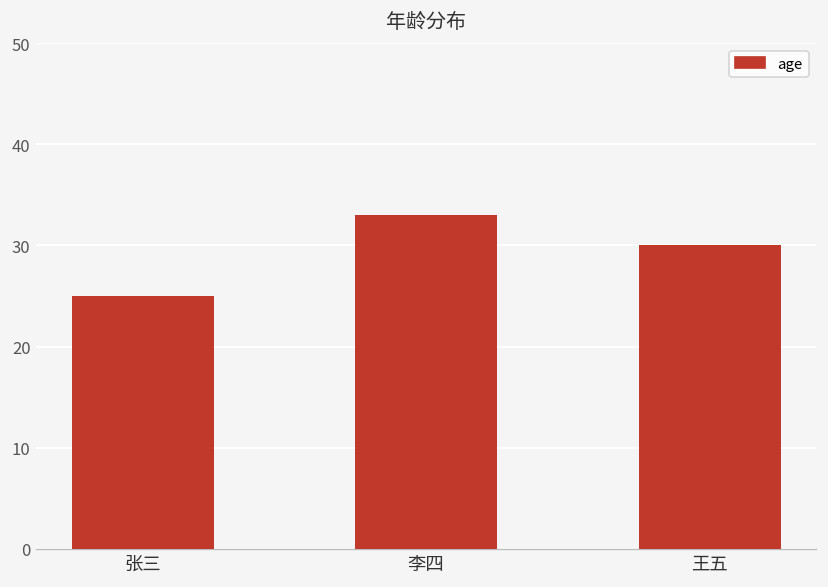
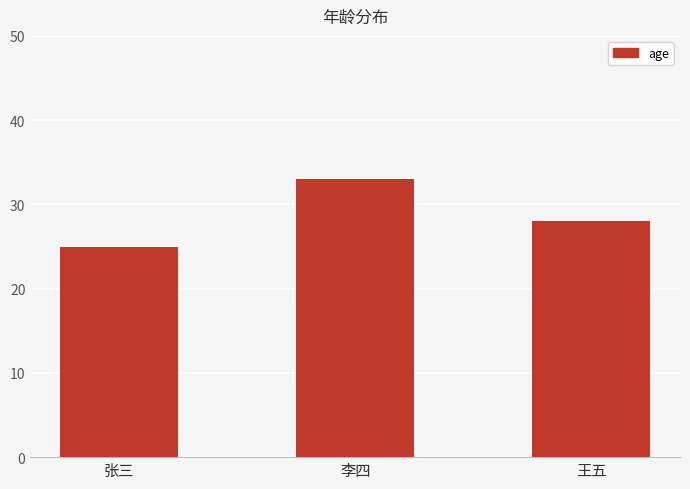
  {
    "张三": 25,
    "李四": 33,
-   "王五": 30
+   "王五": 28
  }
